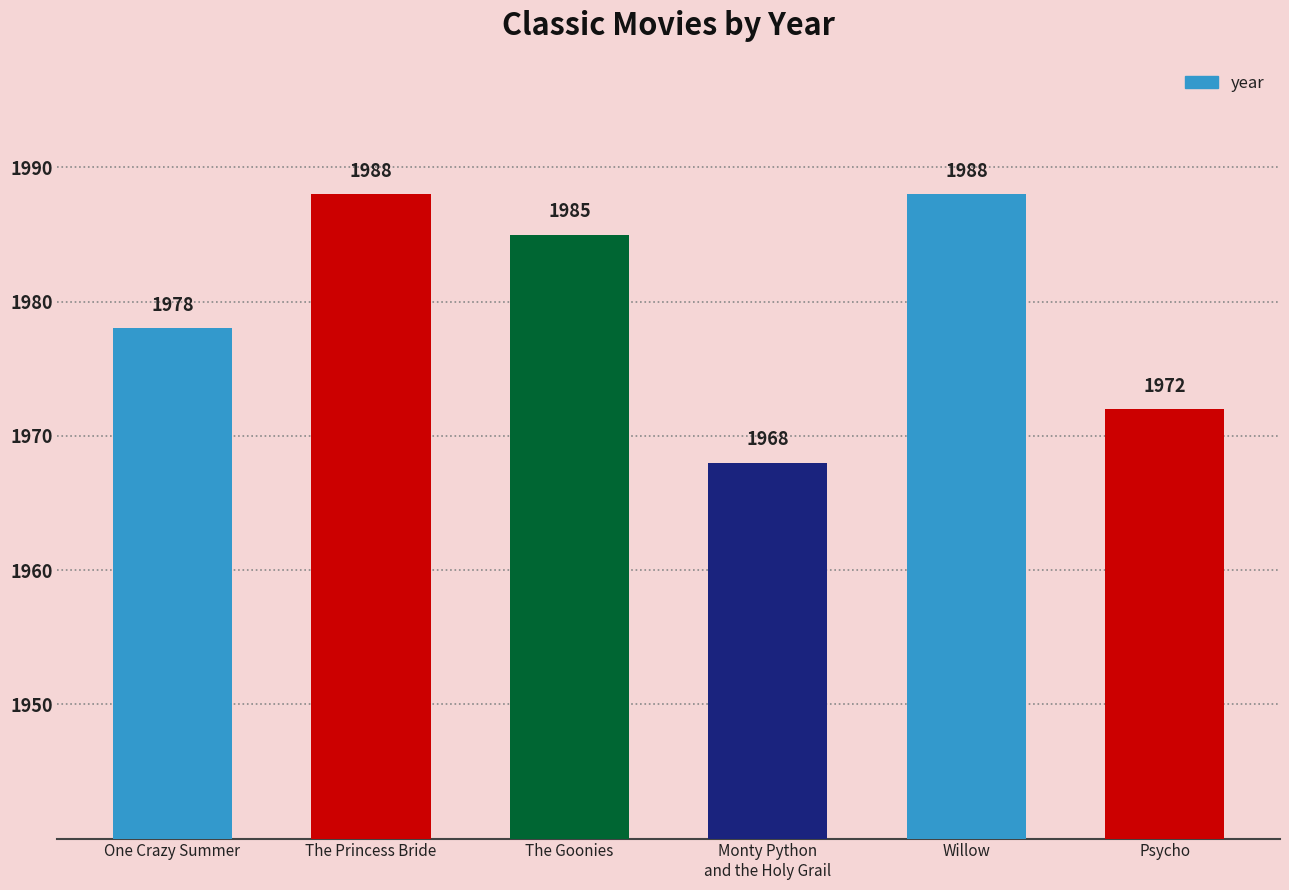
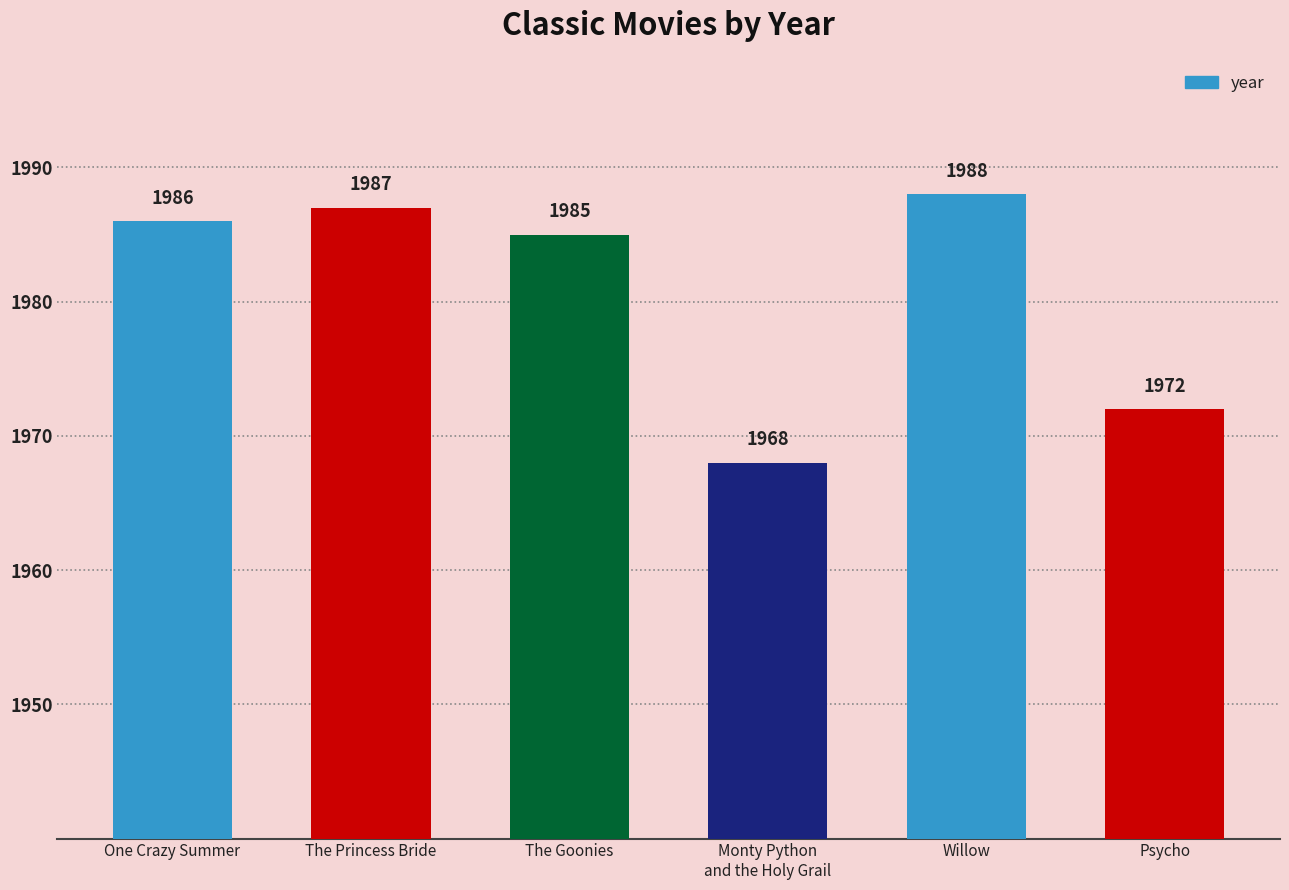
  {
-   "One Crazy Summer": 1978,
-   "The Princess Bride": 1988,
+   "One Crazy Summer": 1986,
+   "The Princess Bride": 1987,
    "The Goonies": 1985,
    "Monty Python and the Holy Grail": 1968,
    "Willow": 1988,
    "Psycho": 1972
  }
